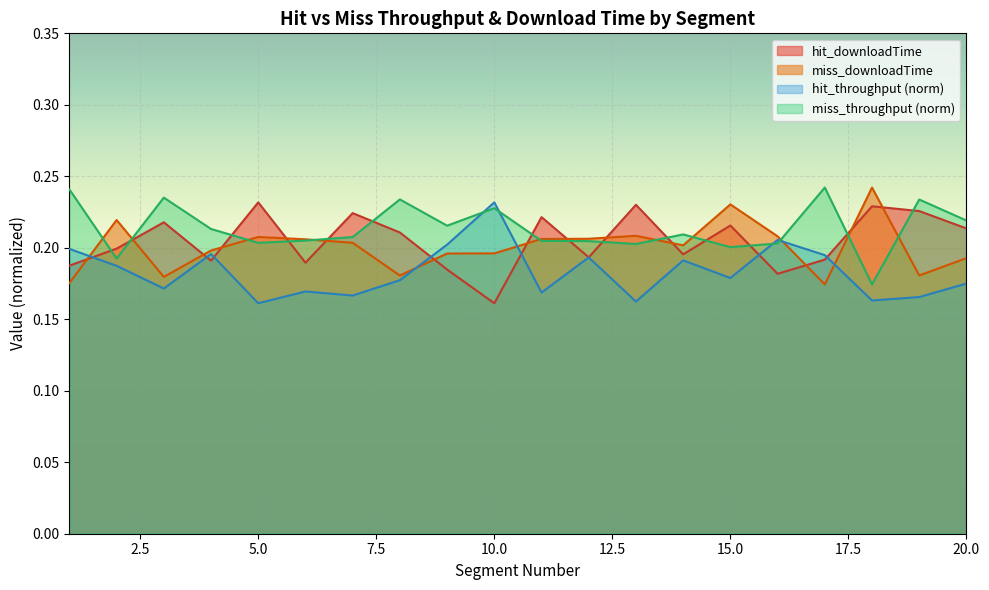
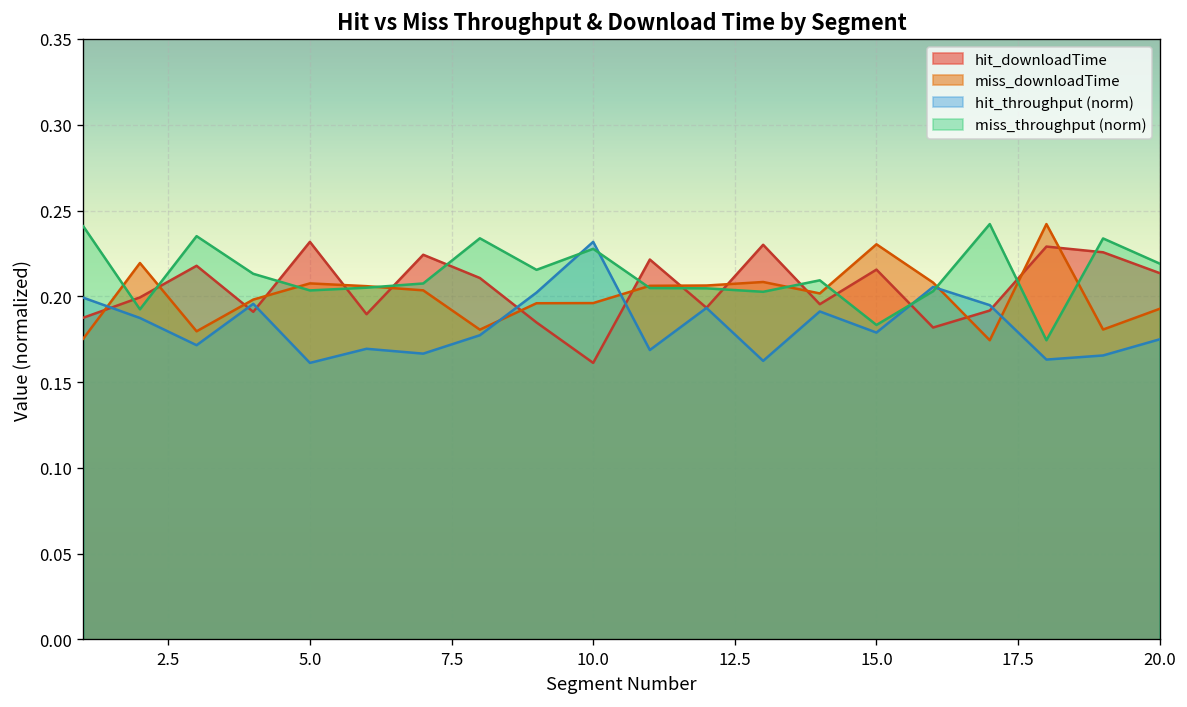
  {
    "hit_throughput (norm)": {
      "5.0": 0.161,
      "10.0": 0.232,
      "15.0": 0.179,
      "20.0": 0.175
    },
    "miss_throughput (norm)": {
      "5.0": 0.203,
      "10.0": 0.228,
-     "15.0": 0.200,
+     "15.0": 0.183,
      "20.0": 0.219
    }
  }
